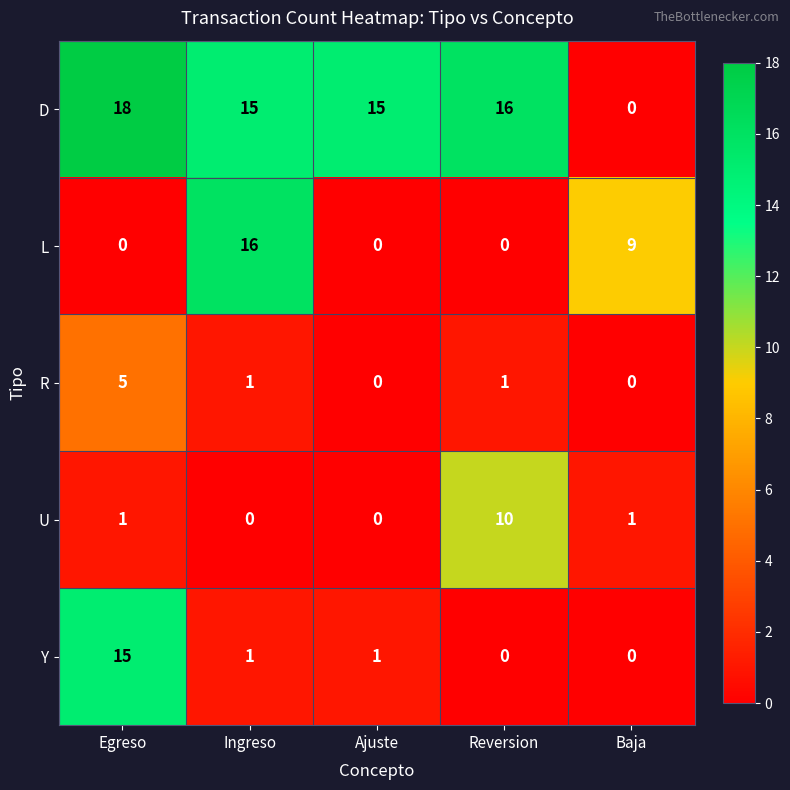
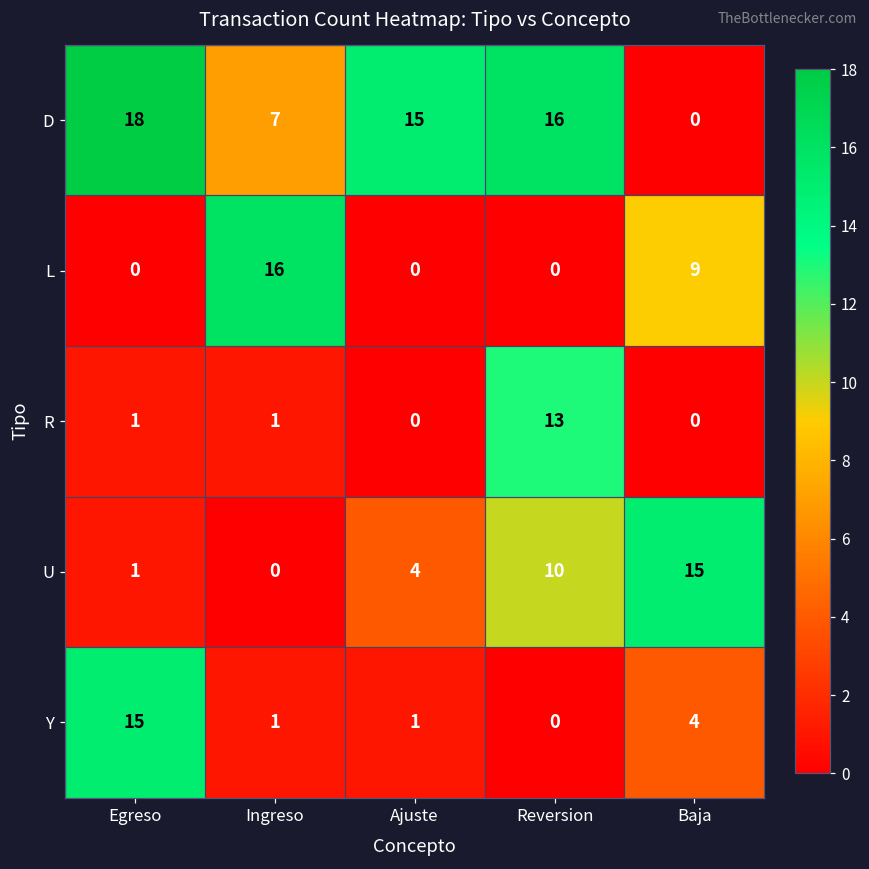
  {
    "D": {
      "Egreso": 18,
-     "Ingreso": 15,
+     "Ingreso": 7,
      "Ajuste": 15,
      "Reversion": 16,
      "Baja": 0
    },
    "L": {
      "Egreso": 0,
      "Ingreso": 16,
      "Ajuste": 0,
      "Reversion": 0,
      "Baja": 9
    },
    "R": {
-     "Egreso": 5,
+     "Egreso": 1,
      "Ingreso": 1,
      "Ajuste": 0,
-     "Reversion": 1,
+     "Reversion": 13,
      "Baja": 0
    },
    "U": {
      "Egreso": 1,
      "Ingreso": 0,
-     "Ajuste": 0,
+     "Ajuste": 4,
      "Reversion": 10,
-     "Baja": 1
+     "Baja": 15
    },
    "Y": {
      "Egreso": 15,
      "Ingreso": 1,
      "Ajuste": 1,
      "Reversion": 0,
-     "Baja": 0
+     "Baja": 4
    }
  }
